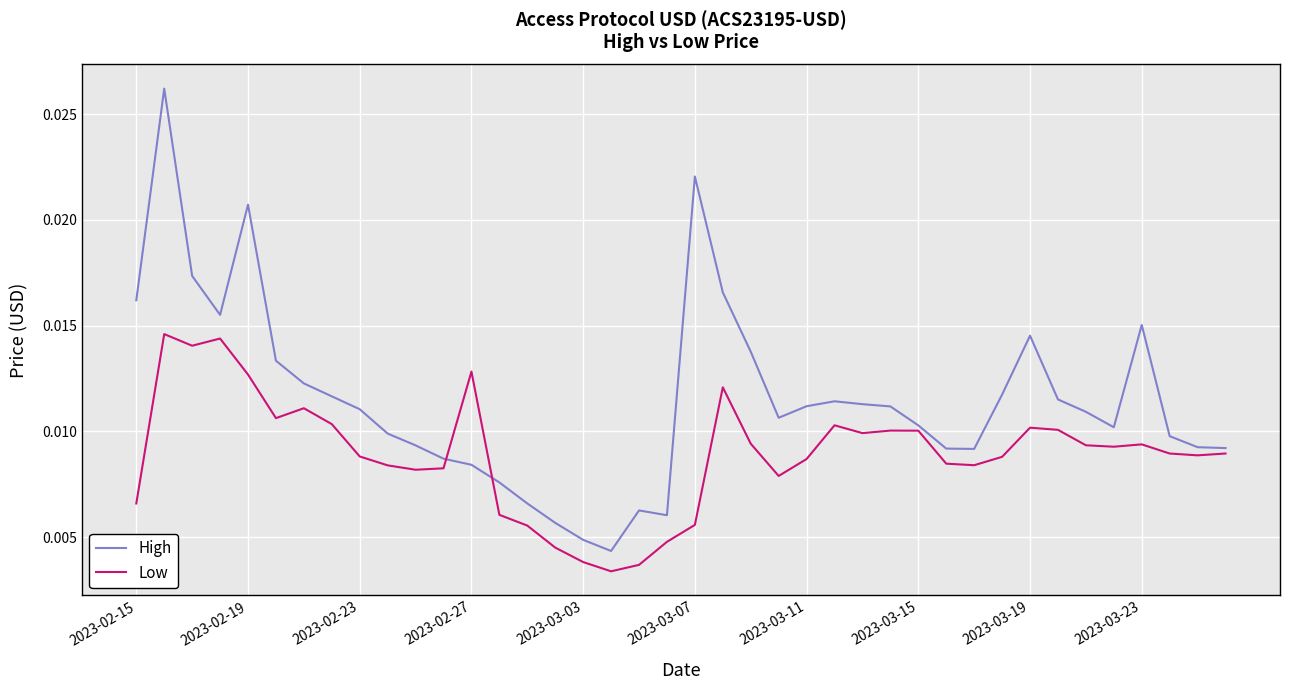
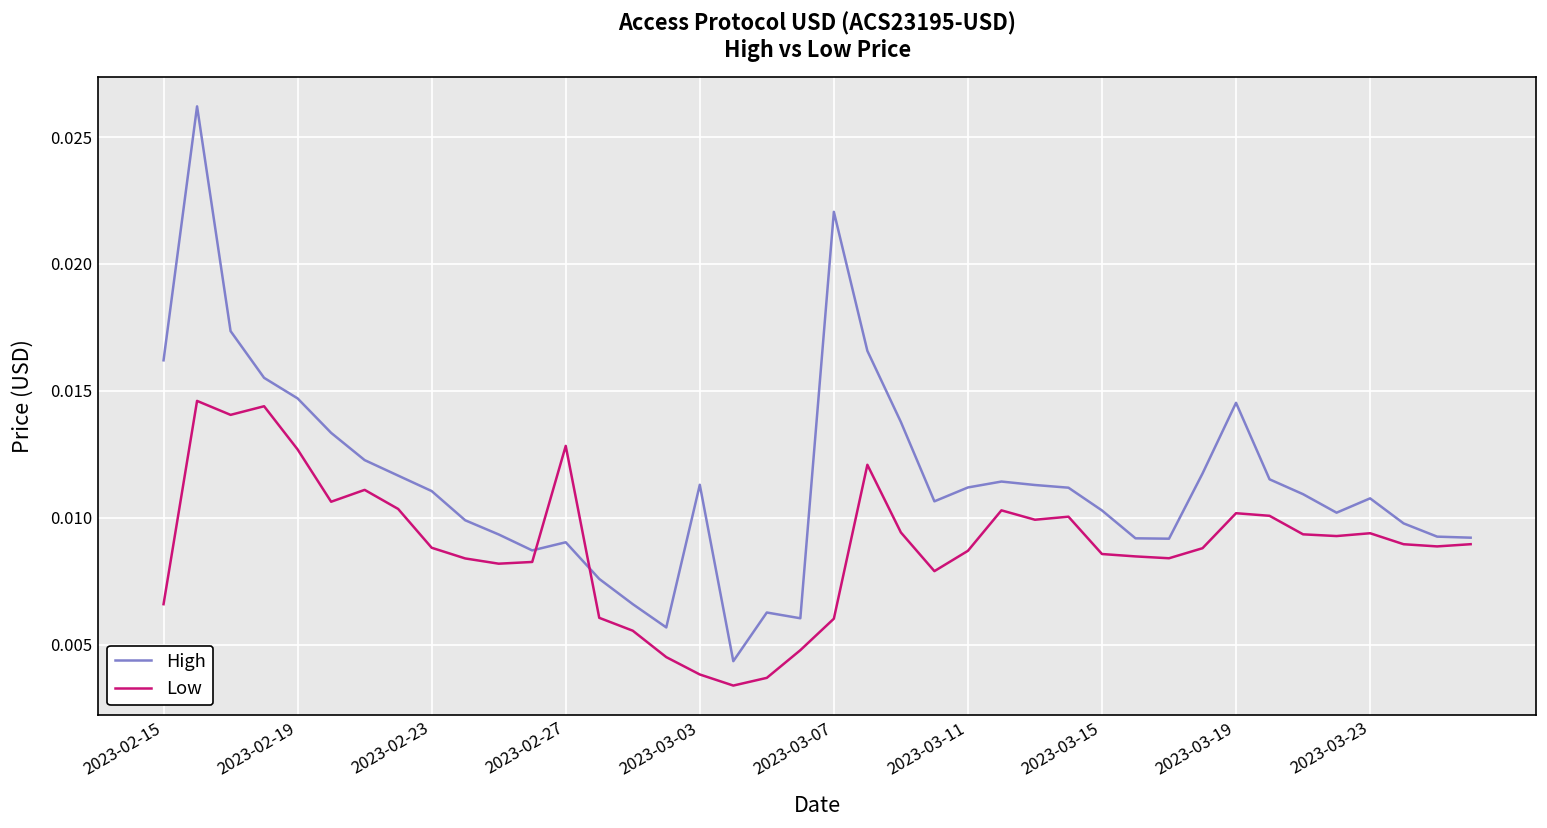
  {
    "High": {
      "2023-02-15": 0.0162,
-     "2023-02-19": 0.0207,
+     "2023-02-19": 0.0147,
      "2023-02-23": 0.0110,
-     "2023-02-27": 0.0084,
-     "2023-03-03": 0.0049,
+     "2023-02-27": 0.0090,
+     "2023-03-03": 0.0113,
      "2023-03-07": 0.0221,
      "2023-03-11": 0.0112,
      "2023-03-15": 0.0103,
      "2023-03-19": 0.0145,
-     "2023-03-23": 0.0150
+     "2023-03-23": 0.0108
    },
    "Low": {
      "2023-02-15": 0.0066,
      "2023-02-19": 0.0127,
      "2023-02-23": 0.0088,
      "2023-02-27": 0.0128,
      "2023-03-03": 0.0038,
-     "2023-03-07": 0.0056,
+     "2023-03-07": 0.0060,
      "2023-03-11": 0.0087,
-     "2023-03-15": 0.0100,
+     "2023-03-15": 0.0086,
      "2023-03-19": 0.0102,
      "2023-03-23": 0.0094
    }
  }
